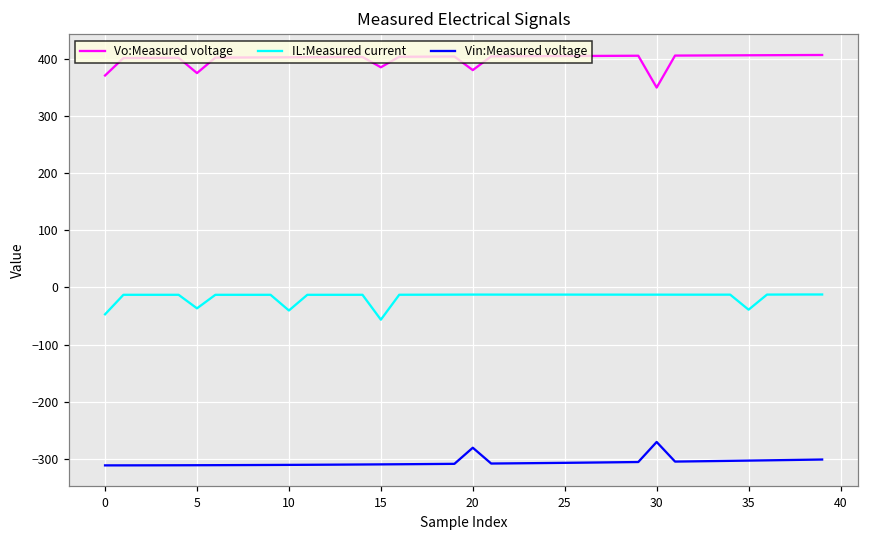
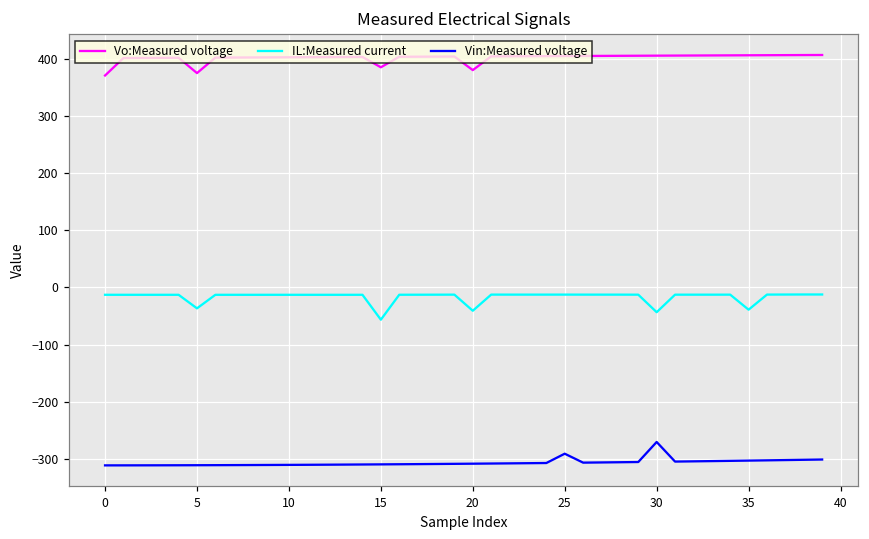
  {
    "Vo:Measured voltage": {
      "0": 370,
      "5": 370,
      "15": 380,
      "20": 380,
-     "30": 350,
+     "30": 410,
      "35": 410
    },
    "IL:Measured current": {
-     "0": -50,
+     "0": -10,
      "5": -40,
-     "10": -40,
+     "10": -10,
      "15": -60,
-     "20": -10,
+     "20": -40,
      "25": -10,
-     "30": -10,
+     "30": -40,
      "35": -40
    },
    "Vin:Measured voltage": {
      "0": -310,
      "5": -310,
      "10": -310,
      "15": -310,
-     "20": -280,
-     "25": -310,
+     "20": -310,
+     "25": -290,
      "30": -270,
      "35": -300
    }
  }
